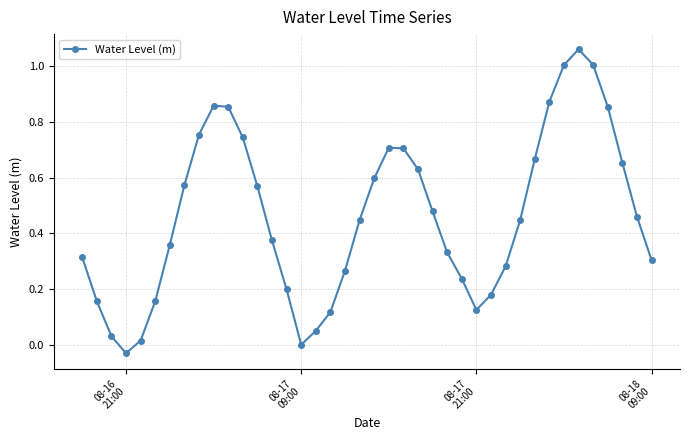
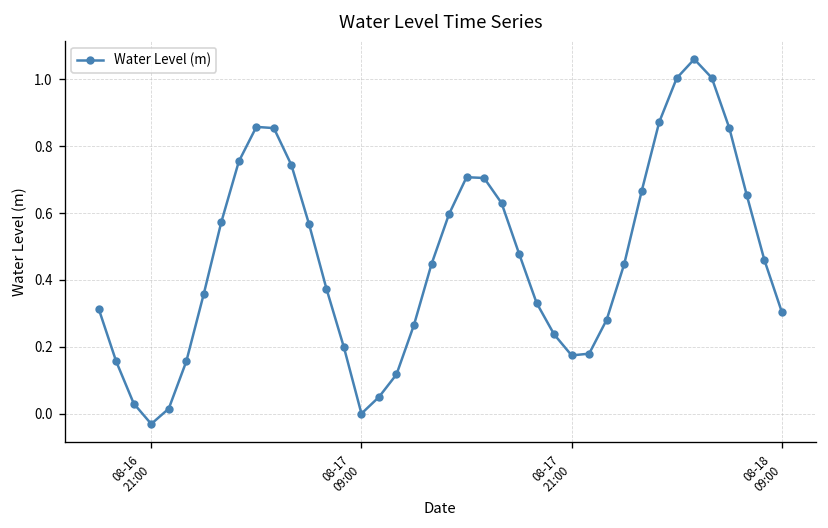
  {
    "08-16 21:00": -0.03,
    "08-17 09:00": 0.00,
-   "08-17 21:00": 0.12,
+   "08-17 21:00": 0.17,
    "08-18 09:00": 0.30
  }
